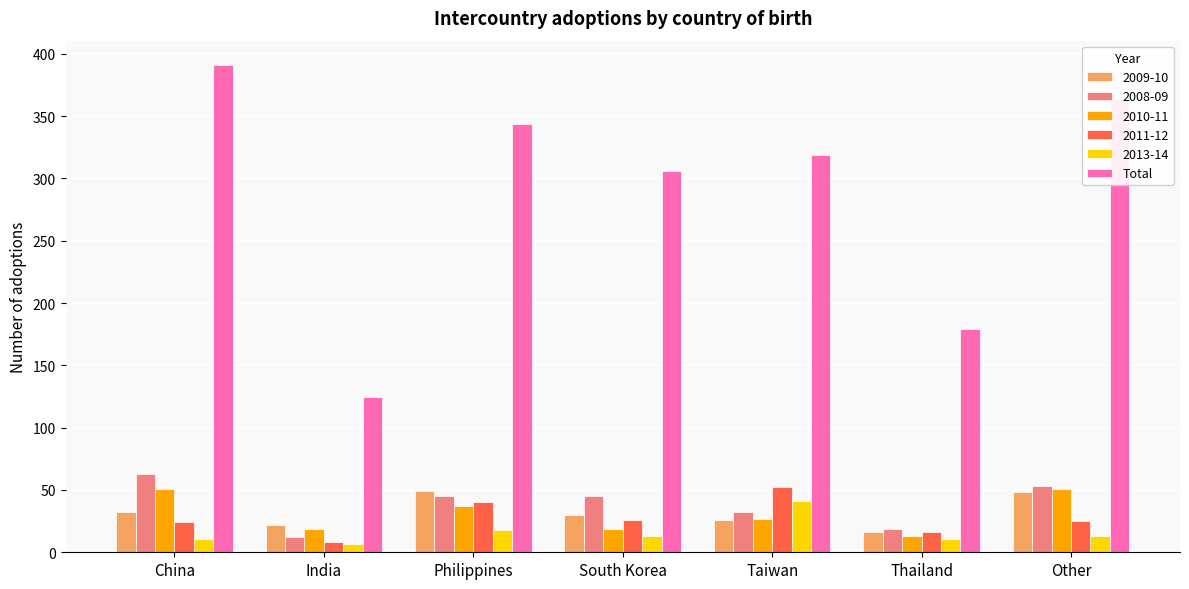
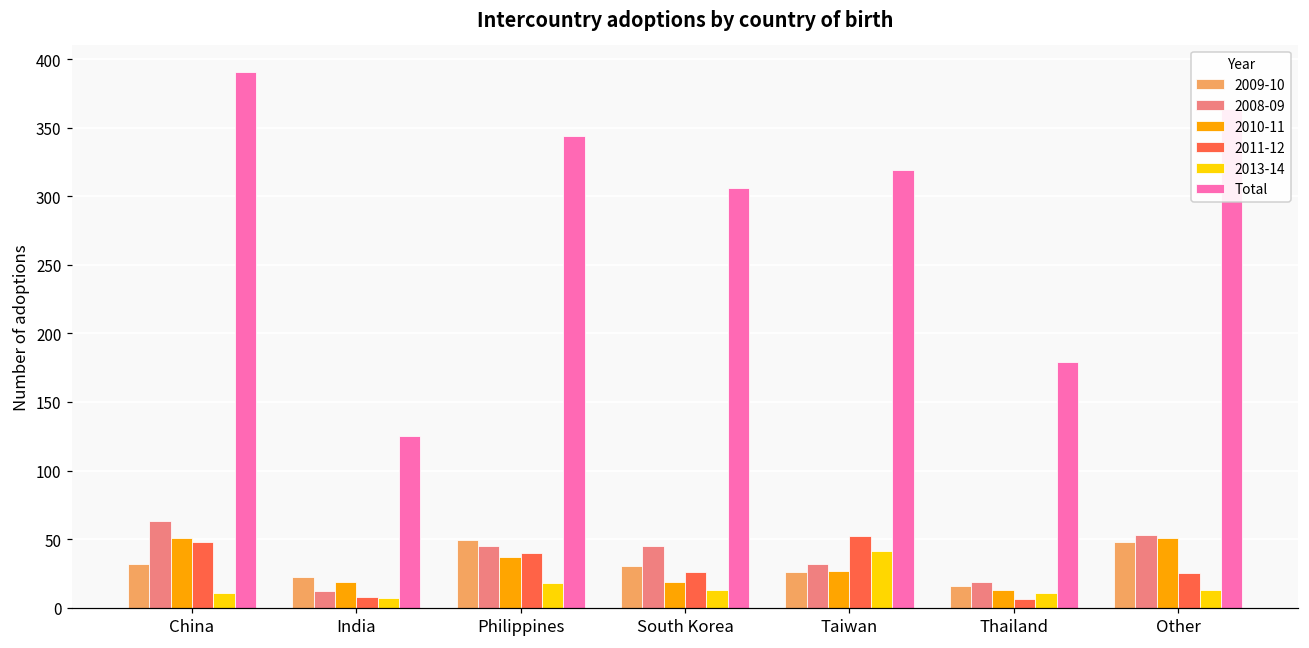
  {
    "2011-12": {
-     "China": 24,
+     "China": 48,
      "India": 8,
      "Philippines": 40,
      "South Korea": 26,
      "Taiwan": 52,
-     "Thailand": 16,
+     "Thailand": 6,
      "Other": 25
    }
  }
